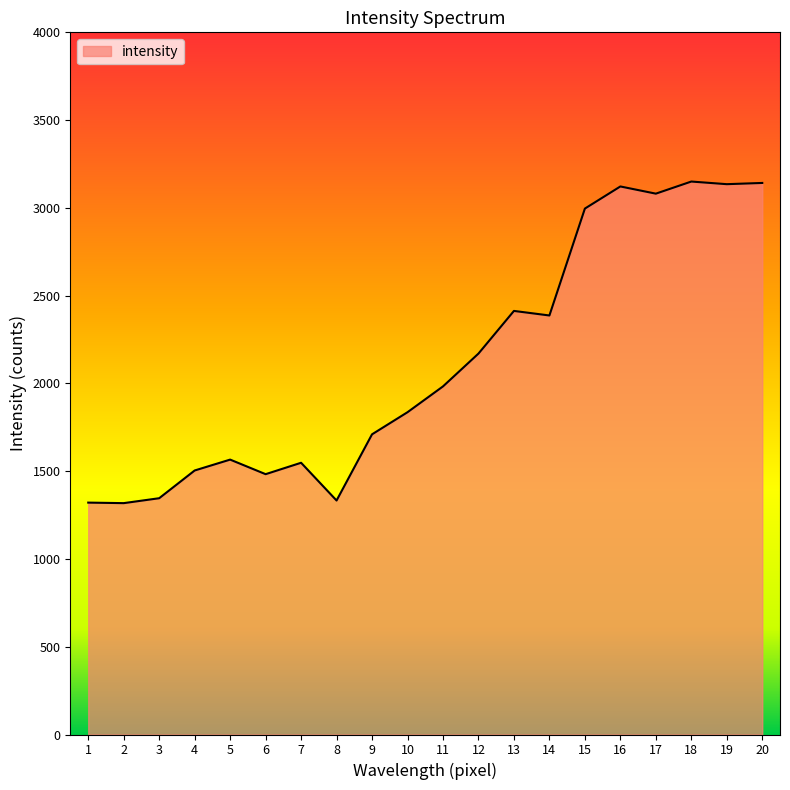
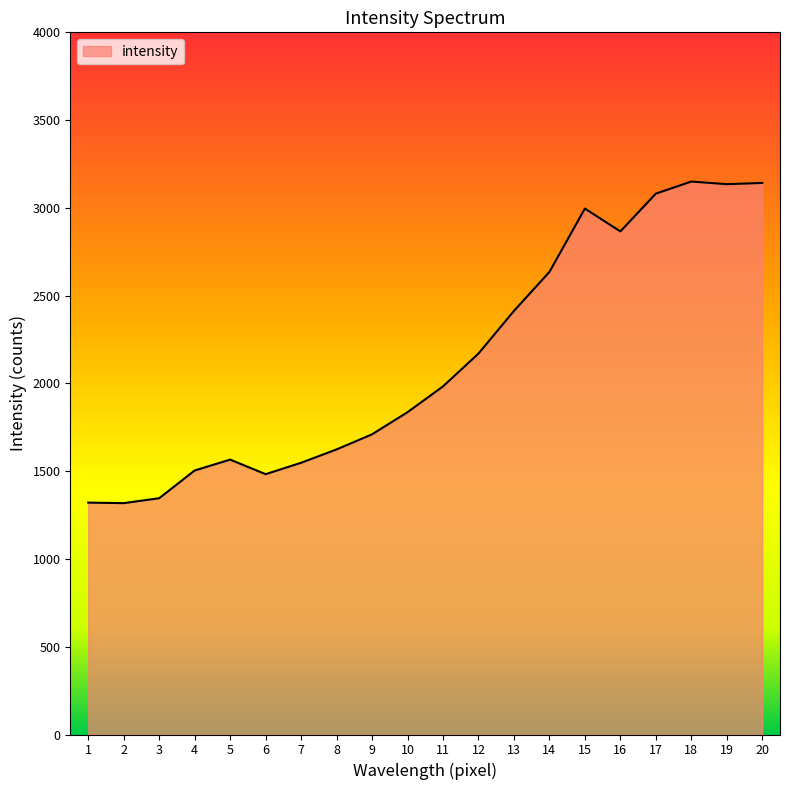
  {
    "1": 1320,
    "2": 1320,
    "3": 1350,
    "4": 1500,
    "5": 1570,
    "6": 1480,
    "7": 1550,
-   "8": 1330,
+   "8": 1620,
    "9": 1710,
    "10": 1840,
    "11": 1980,
    "12": 2170,
    "13": 2410,
-   "14": 2390,
+   "14": 2640,
    "15": 3000,
-   "16": 3120,
+   "16": 2870,
    "17": 3080,
    "18": 3150,
    "19": 3140,
    "20": 3140
  }
